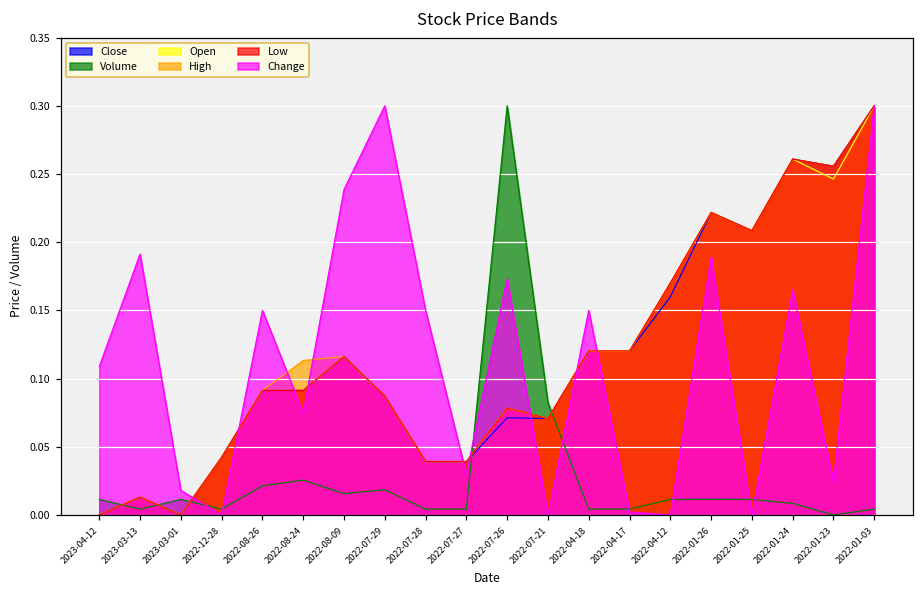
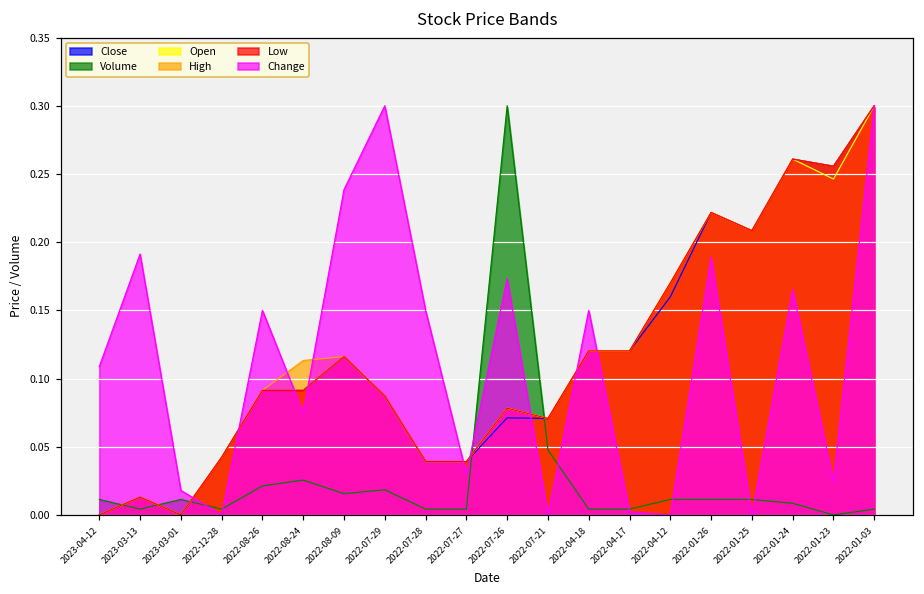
  {
    "Close": {
      "2022-07-26": 0.071,
      "2022-04-12": 0.160
    },
    "Volume": {
      "2023-04-12": 0.011,
      "2023-03-13": 0.004,
      "2023-03-01": 0.011,
      "2022-12-28": 0.004,
      "2022-08-26": 0.021,
      "2022-08-24": 0.026,
      "2022-08-09": 0.016,
      "2022-07-29": 0.018,
      "2022-07-28": 0.004,
      "2022-07-27": 0.004,
      "2022-07-26": 0.300,
-     "2022-07-21": 0.082,
+     "2022-07-21": 0.048,
      "2022-04-18": 0.004,
      "2022-04-12": 0.011,
      "2022-01-26": 0.011,
      "2022-01-25": 0.011,
      "2022-01-24": 0.009,
      "2022-01-23": 0.000,
      "2022-01-03": 0.004
    },
    "Open": {
      "2022-01-23": 0.246
    },
    "High": {
      "2022-08-24": 0.113
    },
    "Change": {
      "2023-04-12": 0.109,
      "2023-03-13": 0.191,
      "2023-03-01": 0.018,
      "2022-12-28": 0.000,
      "2022-08-26": 0.150,
      "2022-08-24": 0.075,
      "2022-08-09": 0.238,
      "2022-07-29": 0.300,
      "2022-07-28": 0.150,
      "2022-07-27": 0.030,
      "2022-07-26": 0.173,
      "2022-07-21": 0.000,
      "2022-04-18": 0.150,
      "2022-04-12": 0.000,
      "2022-01-26": 0.189,
      "2022-01-25": 0.000,
      "2022-01-24": 0.165,
      "2022-01-23": 0.025
    }
  }
